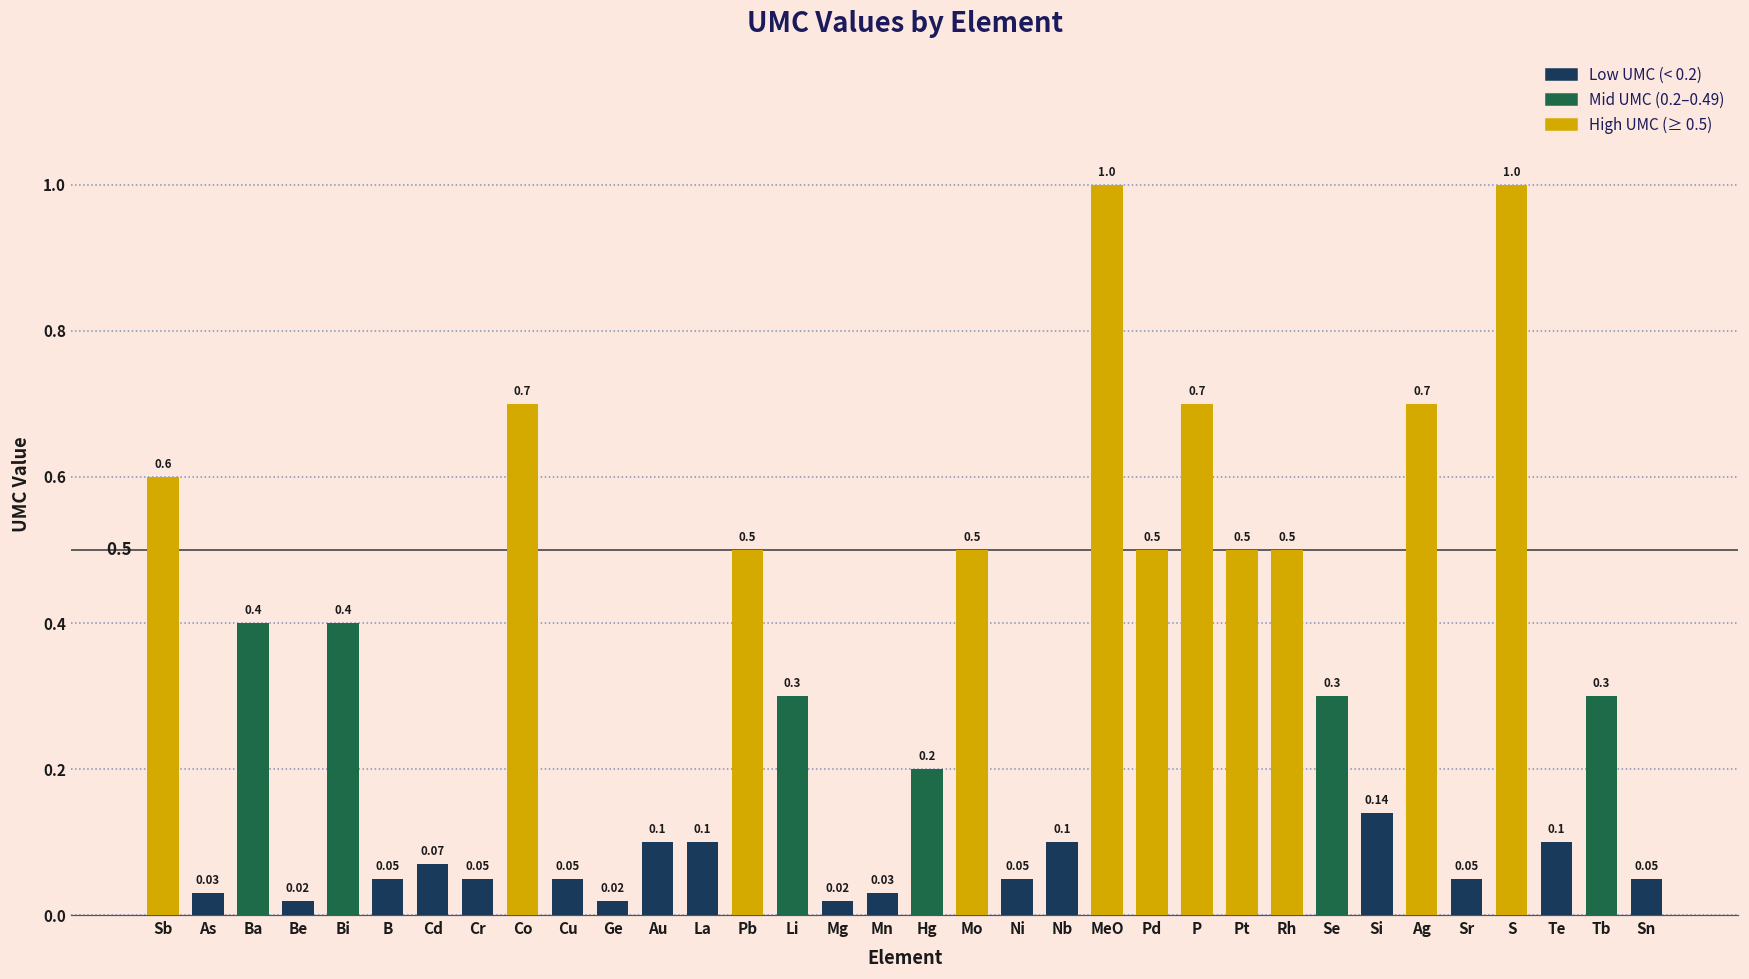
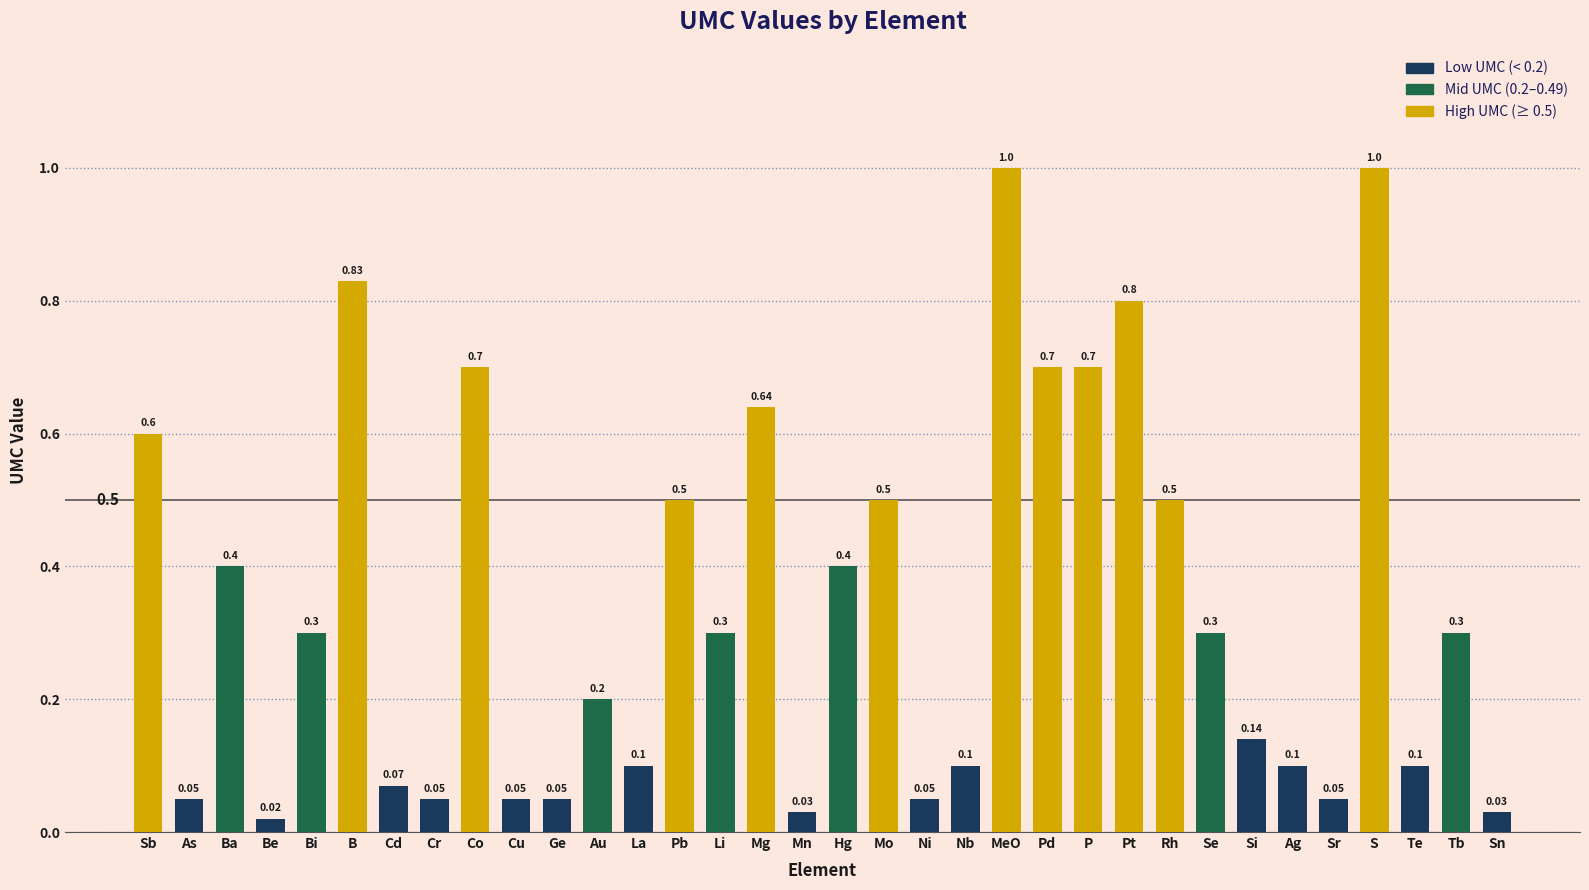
  {
    "Sb": 0.6,
-   "As": 0.03,
+   "As": 0.05,
    "Ba": 0.4,
    "Be": 0.02,
-   "Bi": 0.4,
-   "B": 0.05,
+   "Bi": 0.3,
+   "B": 0.83,
    "Cd": 0.07,
    "Cr": 0.05,
    "Co": 0.7,
    "Cu": 0.05,
-   "Ge": 0.02,
-   "Au": 0.1,
+   "Ge": 0.05,
+   "Au": 0.2,
    "La": 0.1,
    "Pb": 0.5,
    "Li": 0.3,
-   "Mg": 0.02,
+   "Mg": 0.64,
    "Mn": 0.03,
-   "Hg": 0.2,
+   "Hg": 0.4,
    "Mo": 0.5,
    "Ni": 0.05,
    "Nb": 0.1,
    "MeO": 1.0,
-   "Pd": 0.5,
+   "Pd": 0.7,
    "P": 0.7,
-   "Pt": 0.5,
+   "Pt": 0.8,
    "Rh": 0.5,
    "Se": 0.3,
    "Si": 0.14,
-   "Ag": 0.7,
+   "Ag": 0.1,
    "Sr": 0.05,
    "S": 1.0,
    "Te": 0.1,
    "Tb": 0.3,
-   "Sn": 0.05
+   "Sn": 0.03
  }
